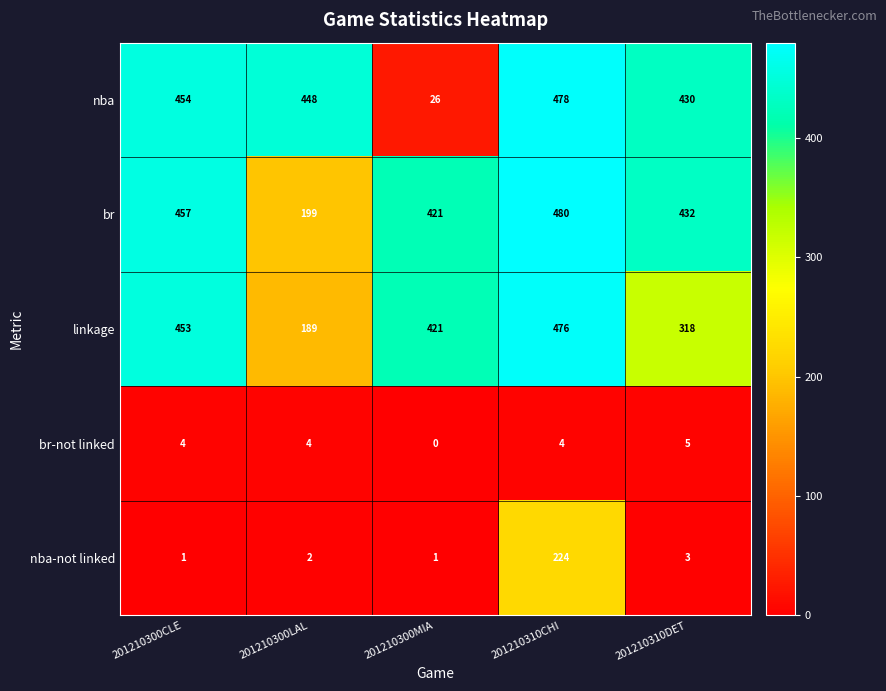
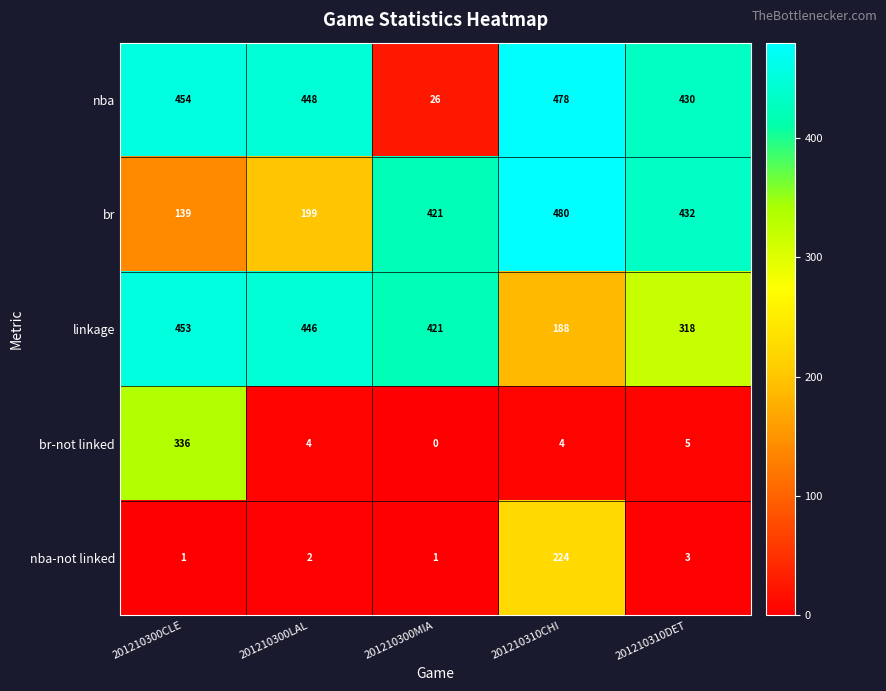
  {
    "nba": {
      "201210300CLE": 454,
      "201210300LAL": 448,
      "201210300MIA": 26,
      "201210310CHI": 478,
      "201210310DET": 430
    },
    "br": {
-     "201210300CLE": 457,
+     "201210300CLE": 139,
      "201210300LAL": 199,
      "201210300MIA": 421,
      "201210310CHI": 480,
      "201210310DET": 432
    },
    "linkage": {
      "201210300CLE": 453,
-     "201210300LAL": 189,
+     "201210300LAL": 446,
      "201210300MIA": 421,
-     "201210310CHI": 476,
+     "201210310CHI": 188,
      "201210310DET": 318
    },
    "br-not linked": {
-     "201210300CLE": 4,
+     "201210300CLE": 336,
      "201210300LAL": 4,
      "201210300MIA": 0,
      "201210310CHI": 4,
      "201210310DET": 5
    },
    "nba-not linked": {
      "201210300CLE": 1,
      "201210300LAL": 2,
      "201210300MIA": 1,
      "201210310CHI": 224,
      "201210310DET": 3
    }
  }
